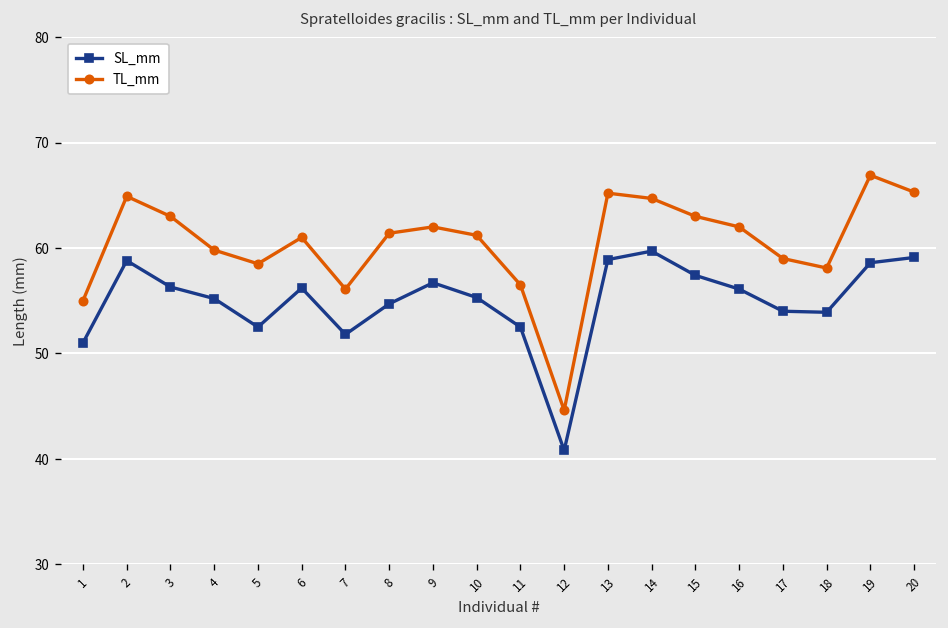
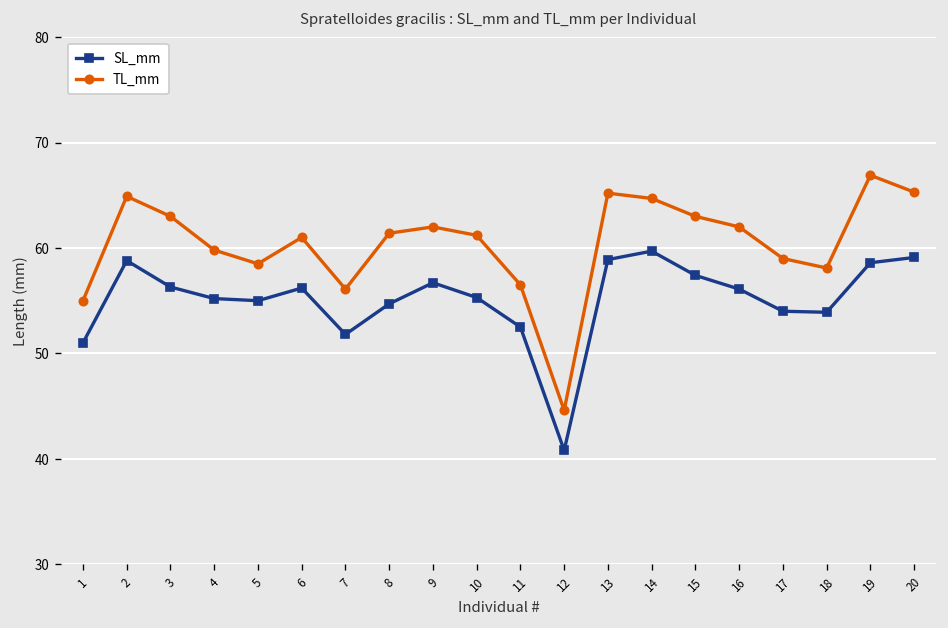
  {
    "SL_mm": {
      "1": 51,
      "2": 59,
      "3": 56,
      "4": 55,
-     "5": 53,
+     "5": 55,
      "6": 56,
      "7": 52,
      "8": 55,
      "9": 57,
      "10": 55,
      "11": 53,
      "12": 41,
      "13": 59,
      "14": 60,
      "15": 57,
      "16": 56,
      "17": 54,
      "18": 54,
      "19": 59,
      "20": 59
    },
    "TL_mm": {
      "1": 55,
      "2": 65,
      "3": 63,
      "4": 60,
      "5": 59,
      "6": 61,
      "7": 56,
      "8": 61,
      "9": 62,
      "10": 61,
      "11": 57,
      "12": 45,
      "13": 65,
      "14": 65,
      "15": 63,
      "16": 62,
      "17": 59,
      "18": 58,
      "19": 67,
      "20": 65
    }
  }
